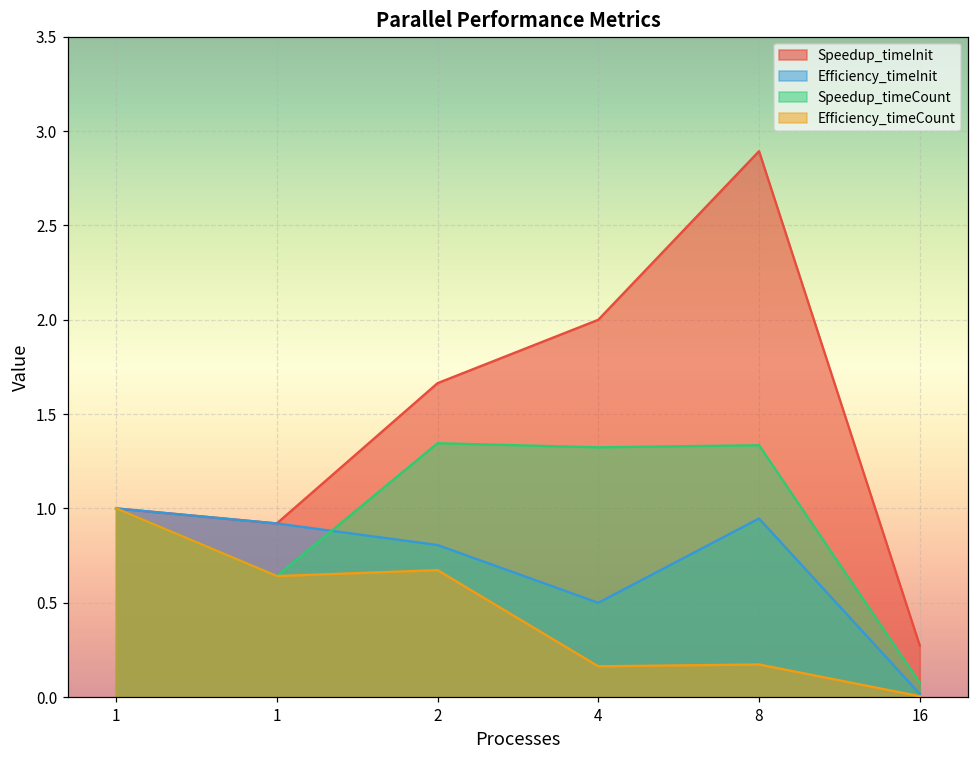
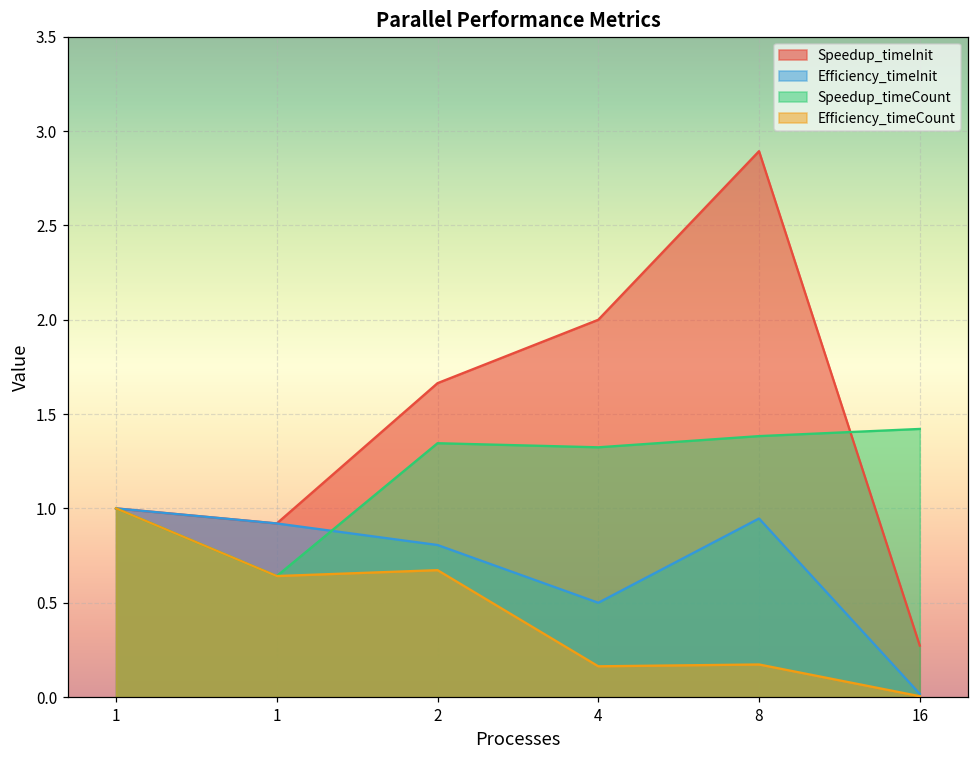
  {
    "Speedup_timeInit": {
      "2": 1.66,
      "4": 2.00,
      "8": 2.89,
      "16": 0.27
    },
    "Efficiency_timeInit": {
      "2": 0.81,
      "4": 0.50,
      "8": 0.95
    },
    "Speedup_timeCount": {
      "2": 1.35,
      "4": 1.32,
-     "8": 1.33,
-     "16": 0.08
+     "8": 1.38,
+     "16": 1.42
    },
    "Efficiency_timeCount": {
      "2": 0.67,
      "4": 0.16,
      "8": 0.17
    }
  }
